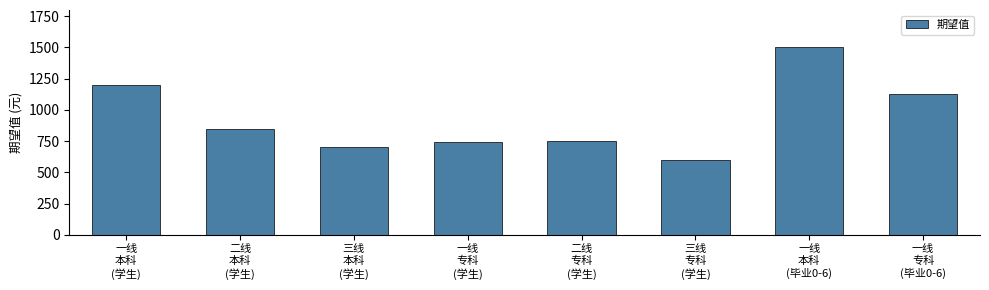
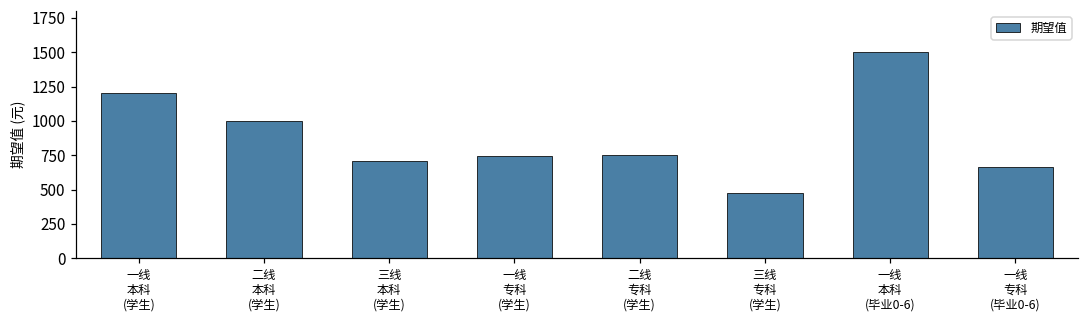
  {
    "一线 本科 (学生)": 1200,
-   "二线 本科 (学生)": 840,
+   "二线 本科 (学生)": 1000,
    "三线 本科 (学生)": 710,
    "一线 专科 (学生)": 740,
    "二线 专科 (学生)": 750,
-   "三线 专科 (学生)": 600,
+   "三线 专科 (学生)": 470,
    "一线 本科 (毕业0-6)": 1500,
-   "一线 专科 (毕业0-6)": 1130
+   "一线 专科 (毕业0-6)": 660
  }
